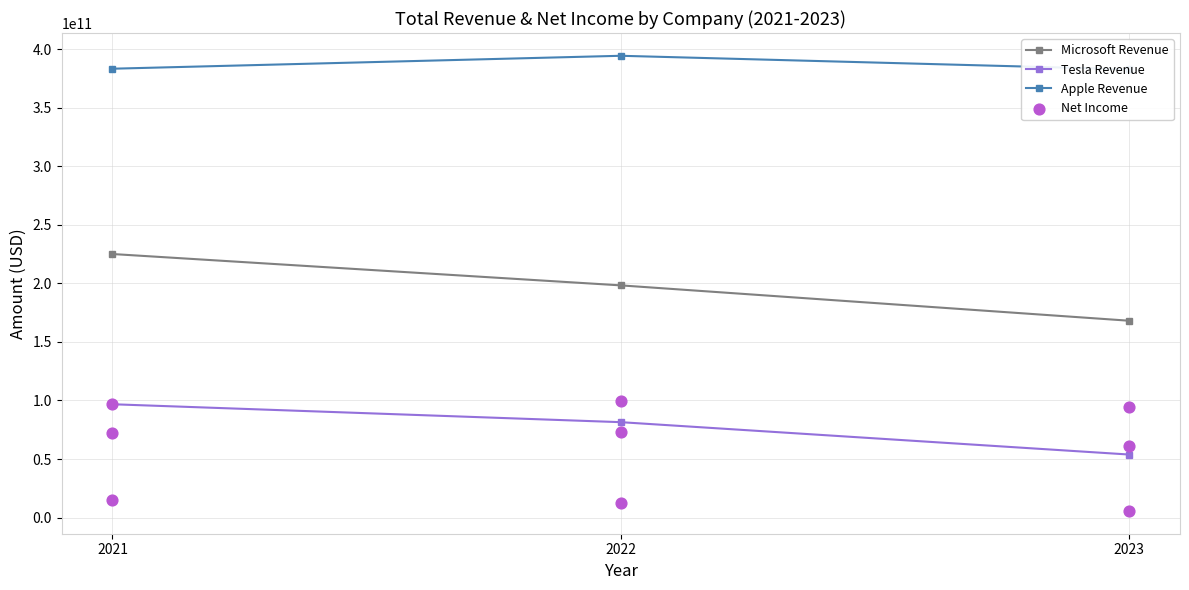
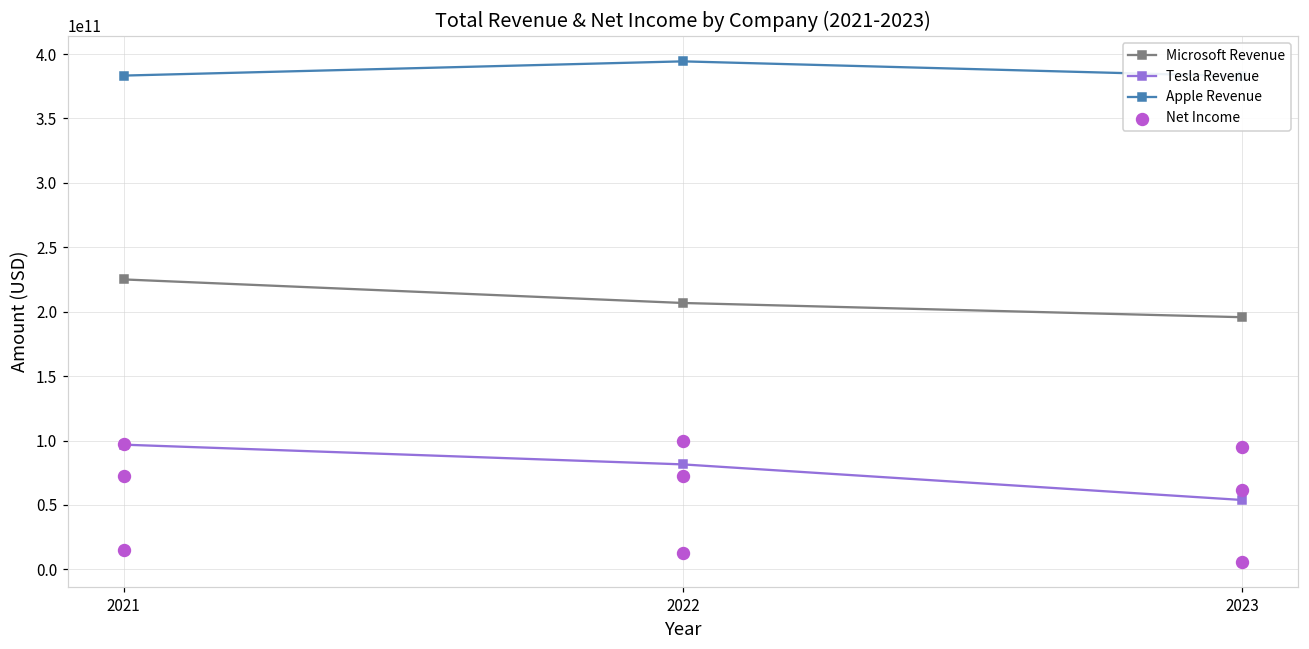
  {
    "Microsoft Revenue": {
      "2021": 225000000000,
-     "2022": 198000000000,
-     "2023": 168000000000
+     "2022": 207000000000,
+     "2023": 196000000000
    },
    "Apple Revenue": {
      "2021": 383000000000,
      "2022": 394000000000
    }
  }
